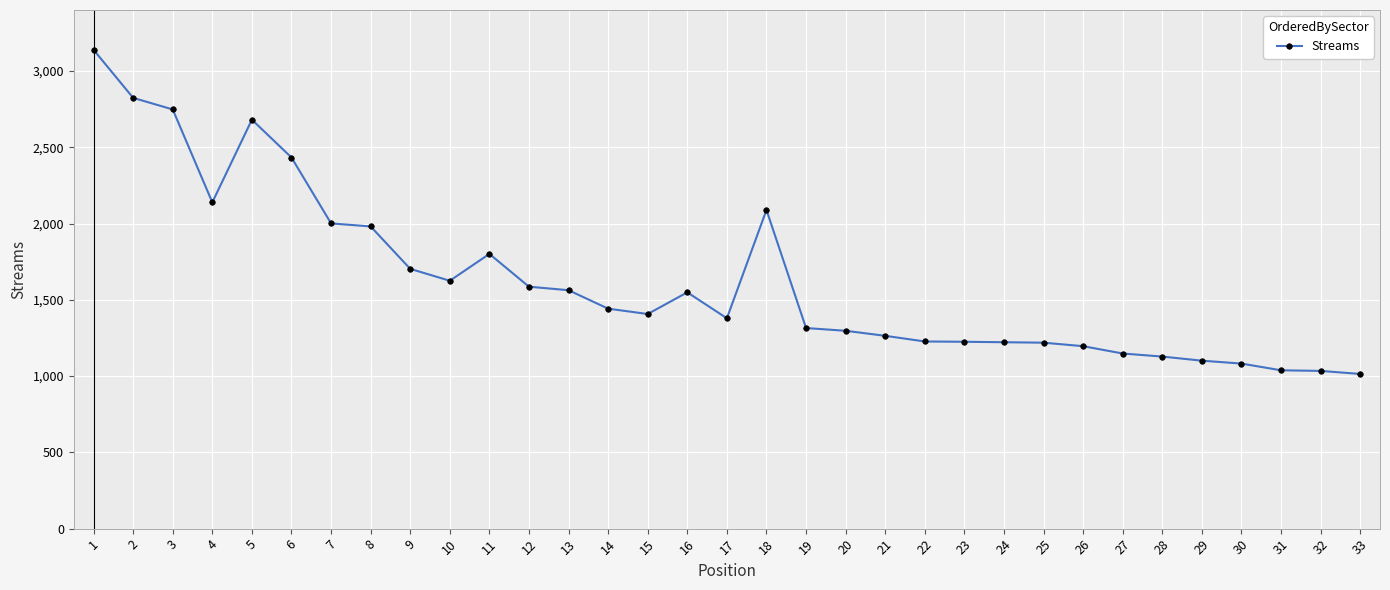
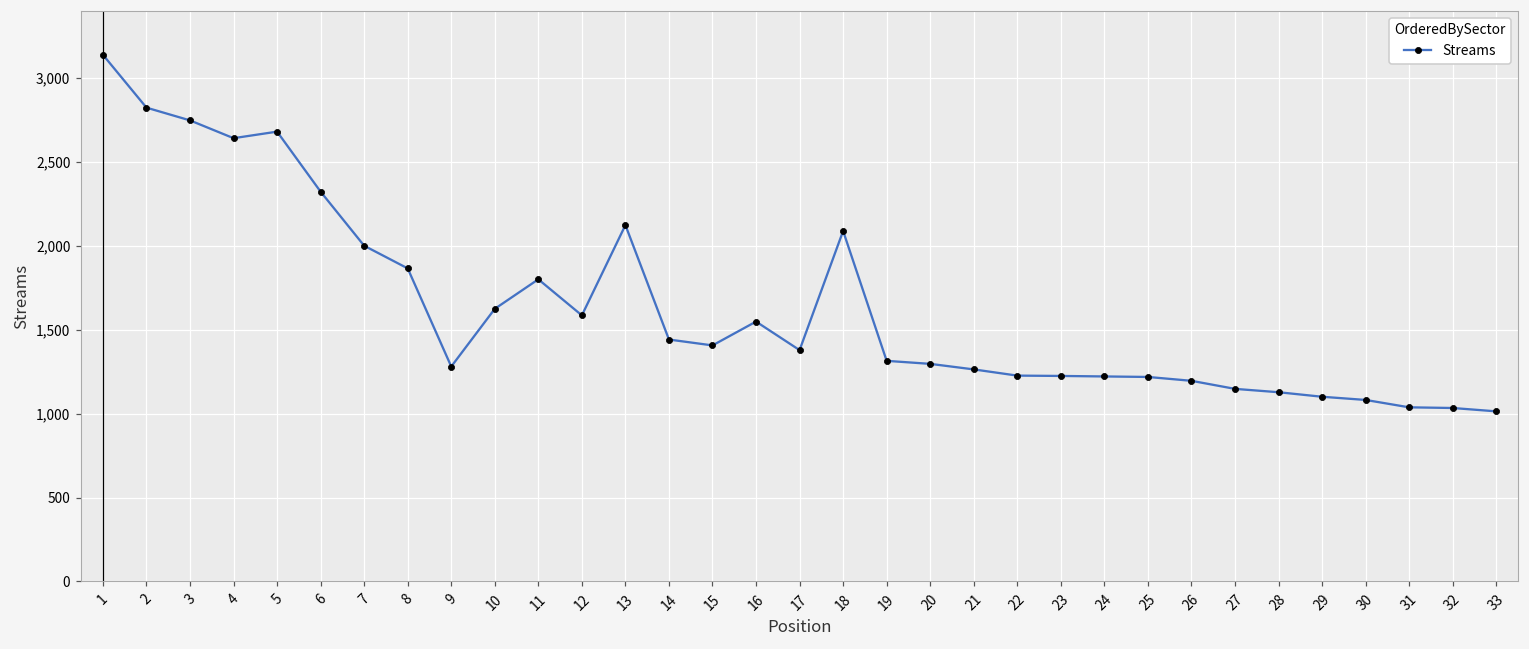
  {
    "1": "3,140",
    "2": "2,820",
    "3": "2,750",
-   "4": "2,140",
+   "4": "2,640",
    "5": "2,680",
-   "6": "2,430",
+   "6": "2,320",
    "7": "2,000",
-   "8": "1,980",
-   "9": "1,700",
+   "8": "1,870",
+   "9": "1,280",
    "10": "1,630",
    "11": "1,800",
    "12": "1,590",
-   "13": "1,560",
+   "13": "2,120",
    "14": "1,440",
    "15": "1,410",
    "16": "1,550",
    "17": "1,380",
    "18": "2,090",
    "19": "1,320",
    "20": "1,300",
    "21": "1,260",
    "22": "1,230",
    "23": "1,230",
    "24": "1,220",
    "25": "1,220",
    "26": "1,200",
    "27": "1,150",
    "28": "1,130",
    "29": "1,100",
    "30": "1,080",
    "31": "1,040",
    "32": "1,030",
    "33": "1,010"
  }
